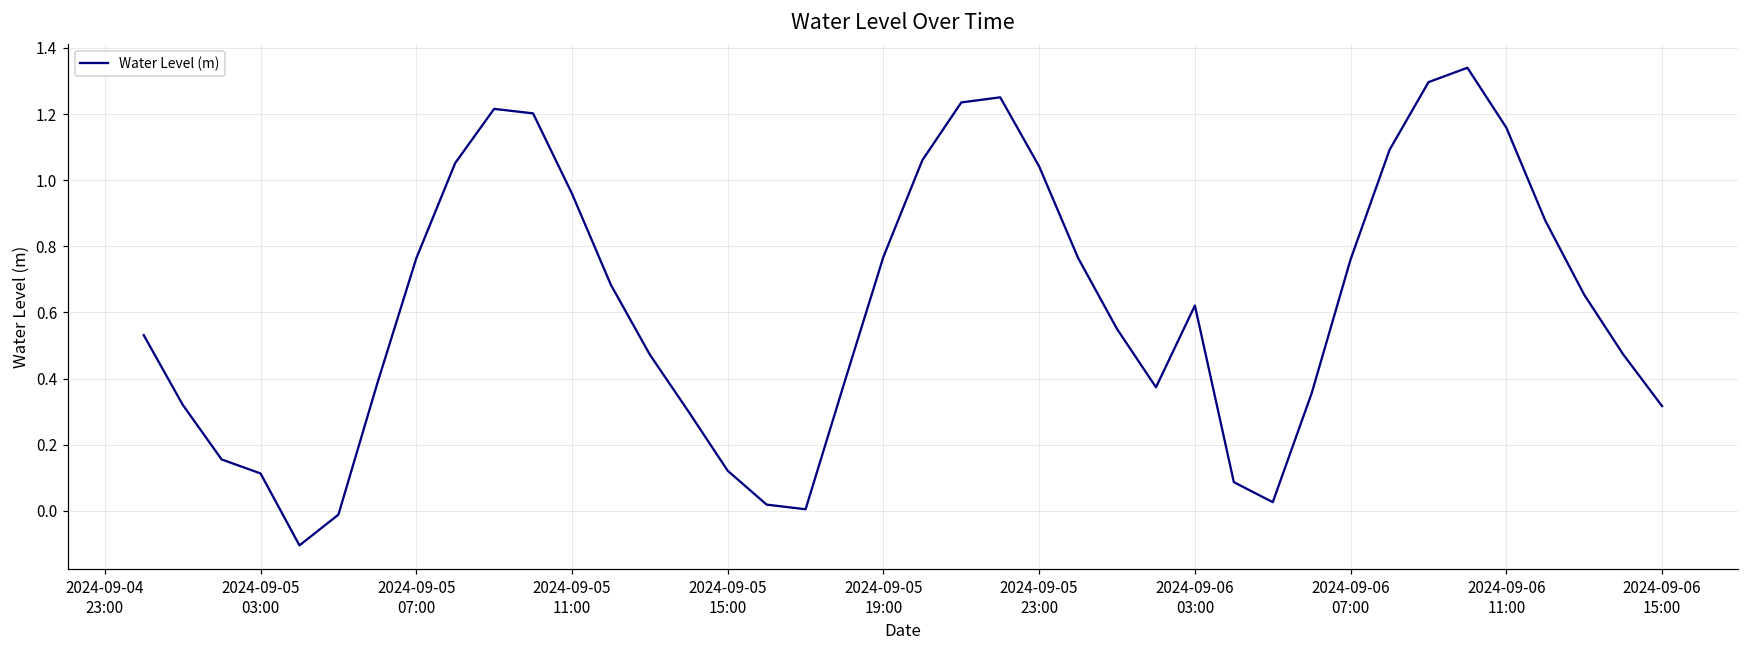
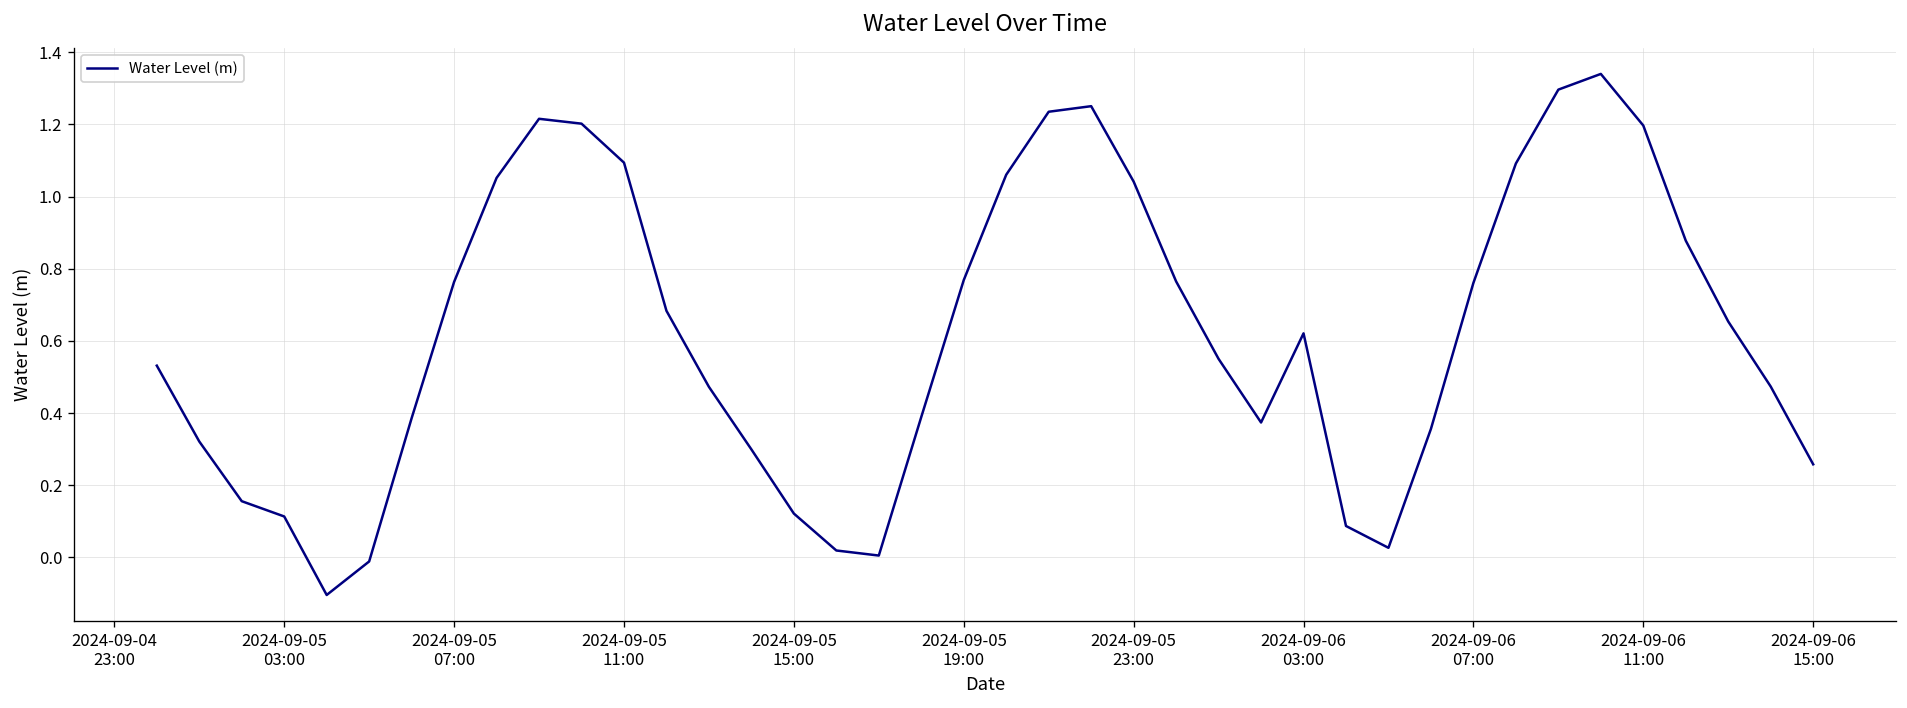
  {
    "2024-09-05 03:00": 0.11,
    "2024-09-05 07:00": 0.76,
-   "2024-09-05 11:00": 0.96,
+   "2024-09-05 11:00": 1.09,
    "2024-09-05 15:00": 0.12,
    "2024-09-05 19:00": 0.77,
    "2024-09-05 23:00": 1.04,
    "2024-09-06 03:00": 0.62,
    "2024-09-06 07:00": 0.76,
-   "2024-09-06 11:00": 1.16,
-   "2024-09-06 15:00": 0.32
+   "2024-09-06 11:00": 1.20,
+   "2024-09-06 15:00": 0.26
  }
